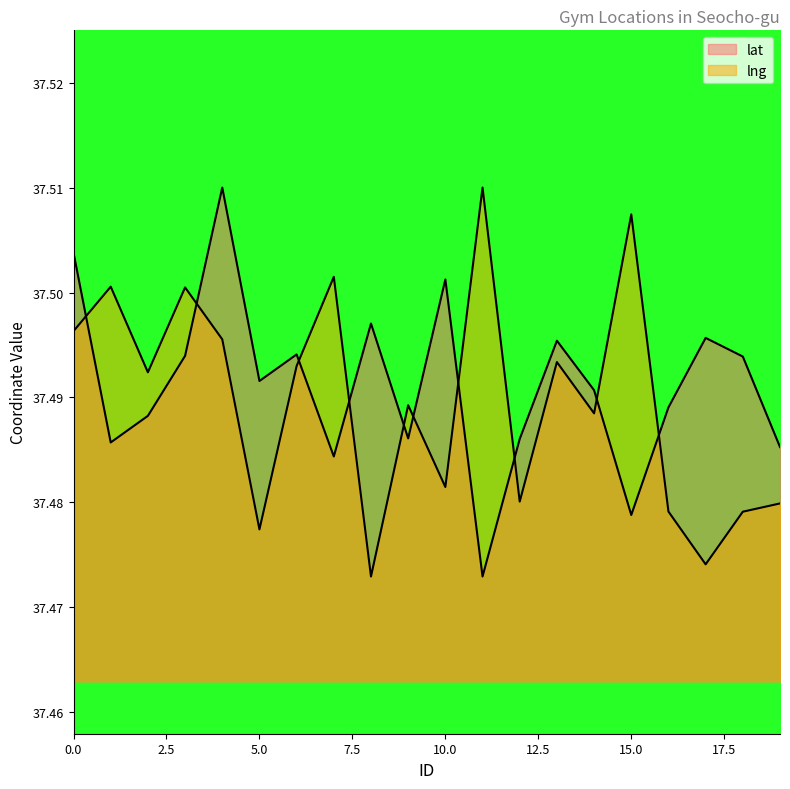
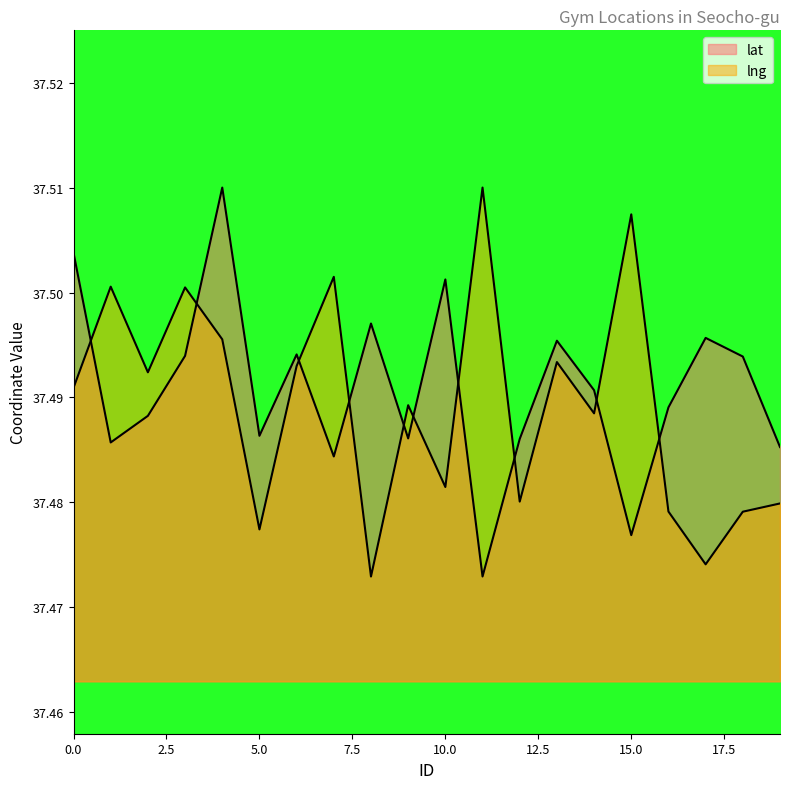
  {
    "lat": {
      "0.0": 37.5038,
-     "5.0": 37.4916,
+     "5.0": 37.4863,
      "10.0": 37.5013,
-     "15.0": 37.4788
+     "15.0": 37.4769
    },
    "lng": {
-     "0.0": 37.4963,
+     "0.0": 37.4909,
      "5.0": 37.4774,
      "10.0": 37.4814,
      "15.0": 37.5075
    }
  }
